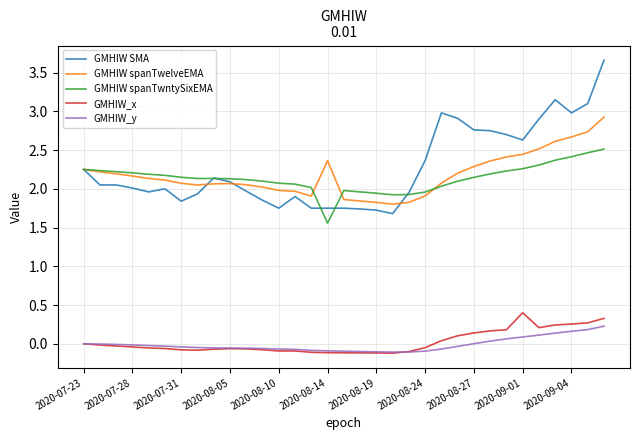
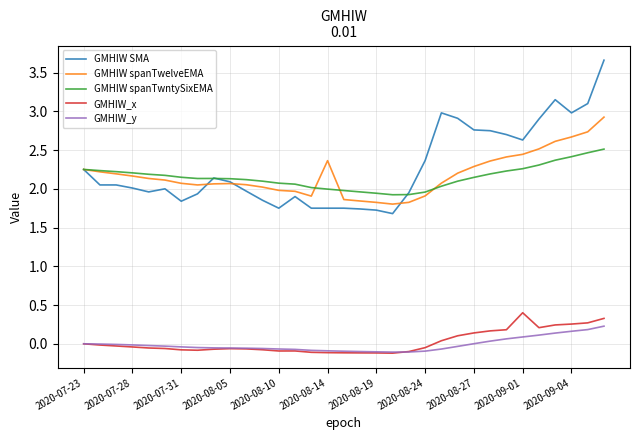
  {
    "GMHIW SMA": {
      "2020-07-28": 2.0,
      "2020-07-31": 1.8,
      "2020-08-10": 1.8,
      "2020-08-14": 1.8,
      "2020-08-19": 1.7,
      "2020-08-24": 2.4,
      "2020-08-27": 2.8,
      "2020-09-01": 2.6,
      "2020-09-04": 3.0
    },
    "GMHIW spanTwelveEMA": {
      "2020-07-28": 2.2,
      "2020-07-31": 2.1,
      "2020-08-10": 2.0,
      "2020-08-14": 2.4,
      "2020-08-19": 1.8,
      "2020-08-24": 1.9,
      "2020-08-27": 2.3,
      "2020-09-01": 2.4,
      "2020-09-04": 2.7
    },
    "GMHIW spanTwntySixEMA": {
      "2020-07-28": 2.2,
      "2020-07-31": 2.1,
      "2020-08-05": 2.1,
      "2020-08-10": 2.1,
-     "2020-08-14": 1.6,
+     "2020-08-14": 2.0,
      "2020-08-19": 1.9,
      "2020-08-24": 2.0,
      "2020-08-27": 2.1,
      "2020-09-01": 2.3,
      "2020-09-04": 2.4
    },
    "GMHIW_x": {
      "2020-07-31": -0.1,
      "2020-08-24": 0.0,
      "2020-08-27": 0.1,
      "2020-09-01": 0.4,
      "2020-09-04": 0.3
    },
    "GMHIW_y": {
      "2020-07-31": 0.0,
      "2020-08-24": -0.1,
      "2020-08-27": 0.0,
      "2020-09-01": 0.1,
      "2020-09-04": 0.2
    }
  }
